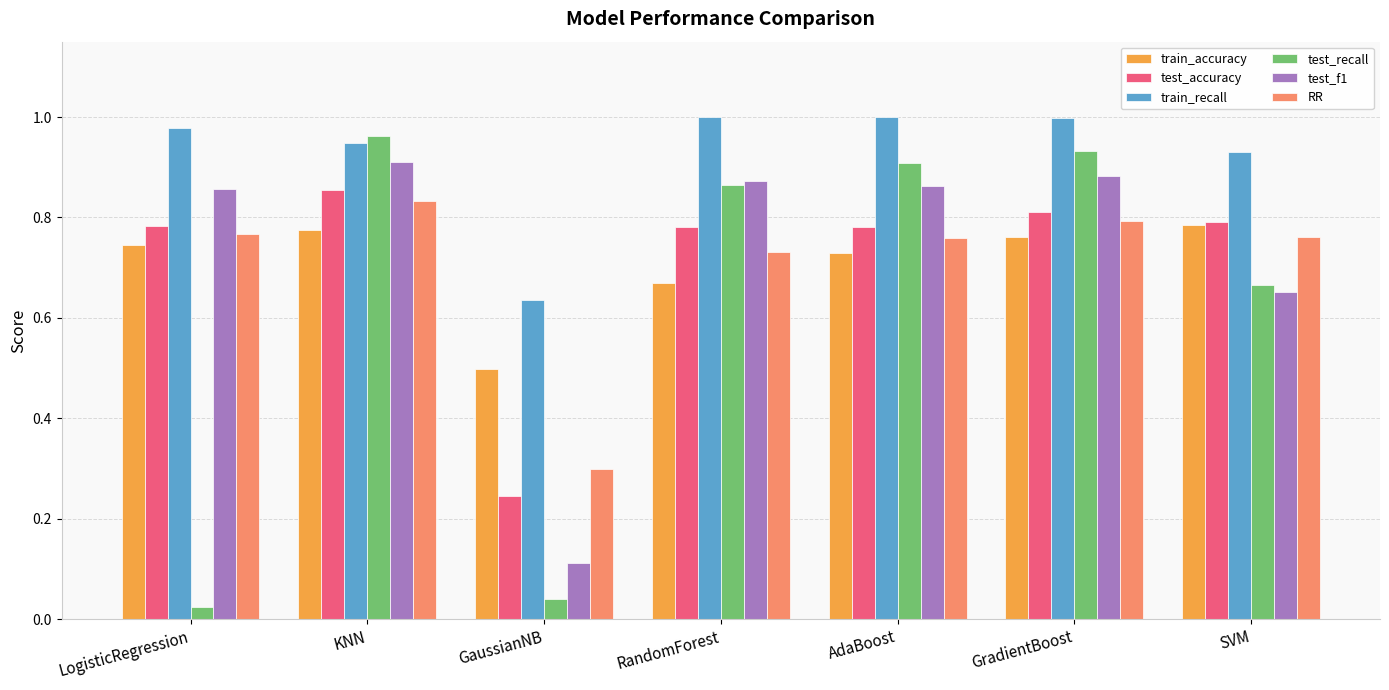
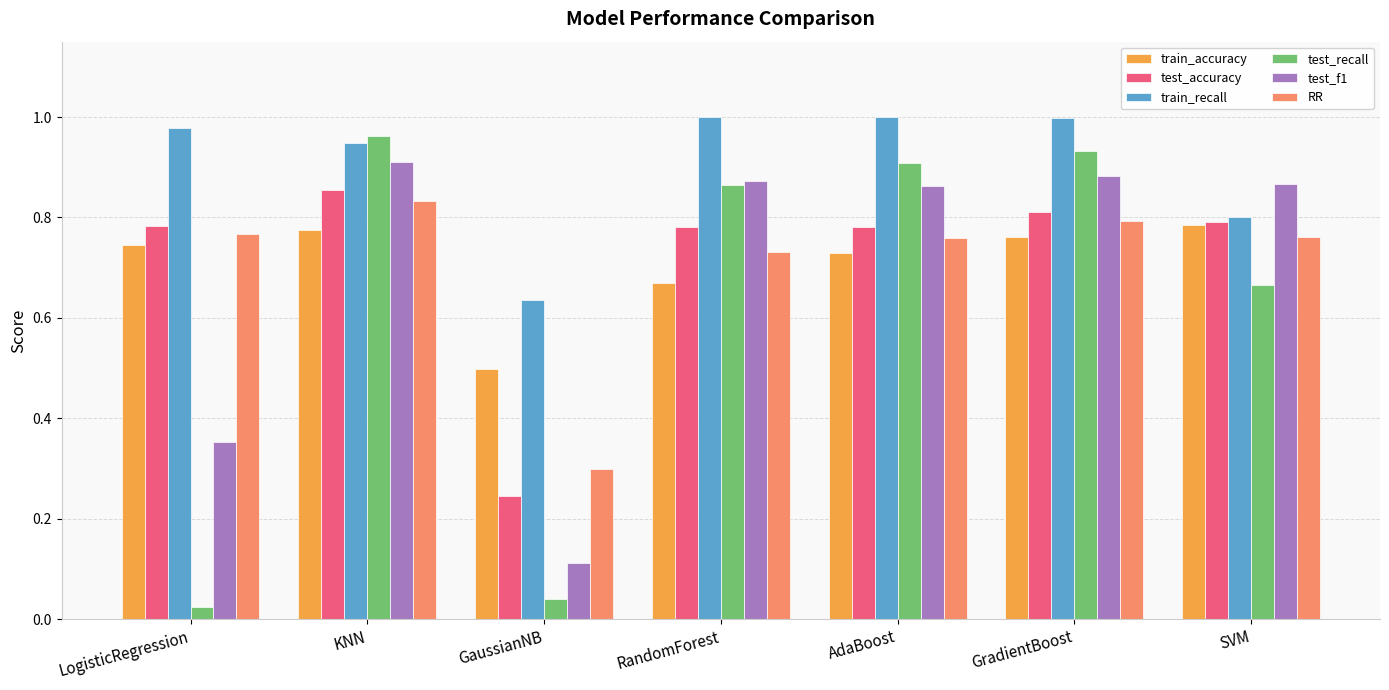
  {
    "train_recall": {
      "LogisticRegression": 0.98,
      "KNN": 0.95,
      "GaussianNB": 0.64,
      "RandomForest": 1.00,
      "AdaBoost": 1.00,
      "GradientBoost": 1.00,
-     "SVM": 0.93
+     "SVM": 0.80
    },
    "test_recall": {
      "LogisticRegression": 0.02,
      "KNN": 0.96,
      "GaussianNB": 0.04,
      "RandomForest": 0.87,
      "AdaBoost": 0.91,
      "GradientBoost": 0.93,
      "SVM": 0.67
    },
    "test_f1": {
-     "LogisticRegression": 0.86,
+     "LogisticRegression": 0.35,
      "KNN": 0.91,
      "GaussianNB": 0.11,
      "RandomForest": 0.87,
      "AdaBoost": 0.86,
      "GradientBoost": 0.88,
-     "SVM": 0.65
+     "SVM": 0.87
    }
  }
